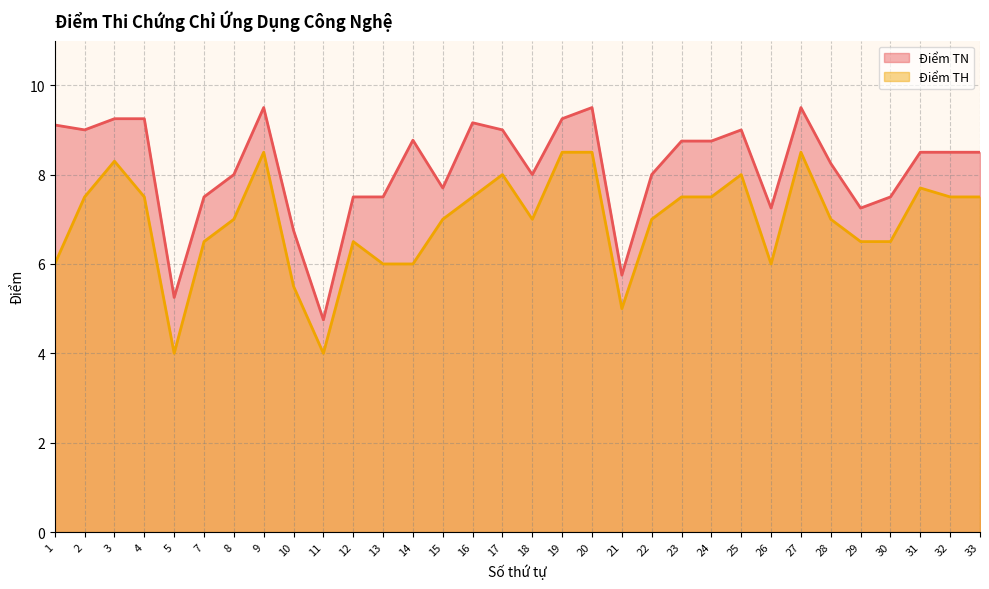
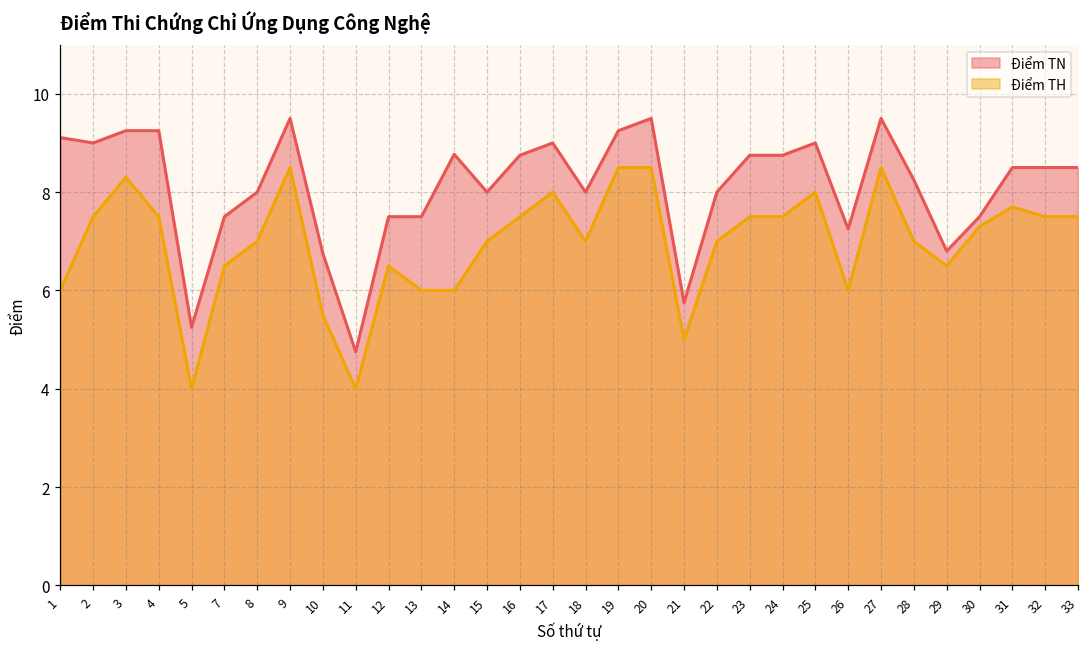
  {
    "Điểm TN": {
      "1": 9.1,
      "2": 9.0,
      "3": 9.3,
      "4": 9.3,
      "5": 5.3,
      "7": 7.5,
      "8": 8.0,
      "9": 9.5,
      "10": 6.8,
      "11": 4.8,
      "12": 7.5,
      "13": 7.5,
      "14": 8.8,
-     "15": 7.7,
-     "16": 9.2,
+     "15": 8.0,
+     "16": 8.8,
      "17": 9.0,
      "18": 8.0,
      "19": 9.3,
      "20": 9.5,
      "21": 5.8,
      "22": 8.0,
      "23": 8.8,
      "24": 8.8,
      "25": 9.0,
      "26": 7.3,
      "27": 9.5,
      "28": 8.3,
-     "29": 7.3,
+     "29": 6.8,
      "30": 7.5,
      "31": 8.5,
      "32": 8.5,
      "33": 8.5
    },
    "Điểm TH": {
      "1": 6.0,
      "2": 7.5,
      "3": 8.3,
      "4": 7.5,
      "5": 4.0,
      "7": 6.5,
      "8": 7.0,
      "9": 8.5,
      "10": 5.5,
      "11": 4.0,
      "12": 6.5,
      "13": 6.0,
      "14": 6.0,
      "15": 7.0,
      "16": 7.5,
      "17": 8.0,
      "18": 7.0,
      "19": 8.5,
      "20": 8.5,
      "21": 5.0,
      "22": 7.0,
      "23": 7.5,
      "24": 7.5,
      "25": 8.0,
      "26": 6.0,
      "27": 8.5,
      "28": 7.0,
      "29": 6.5,
-     "30": 6.5,
+     "30": 7.3,
      "31": 7.7,
      "32": 7.5,
      "33": 7.5
    }
  }
